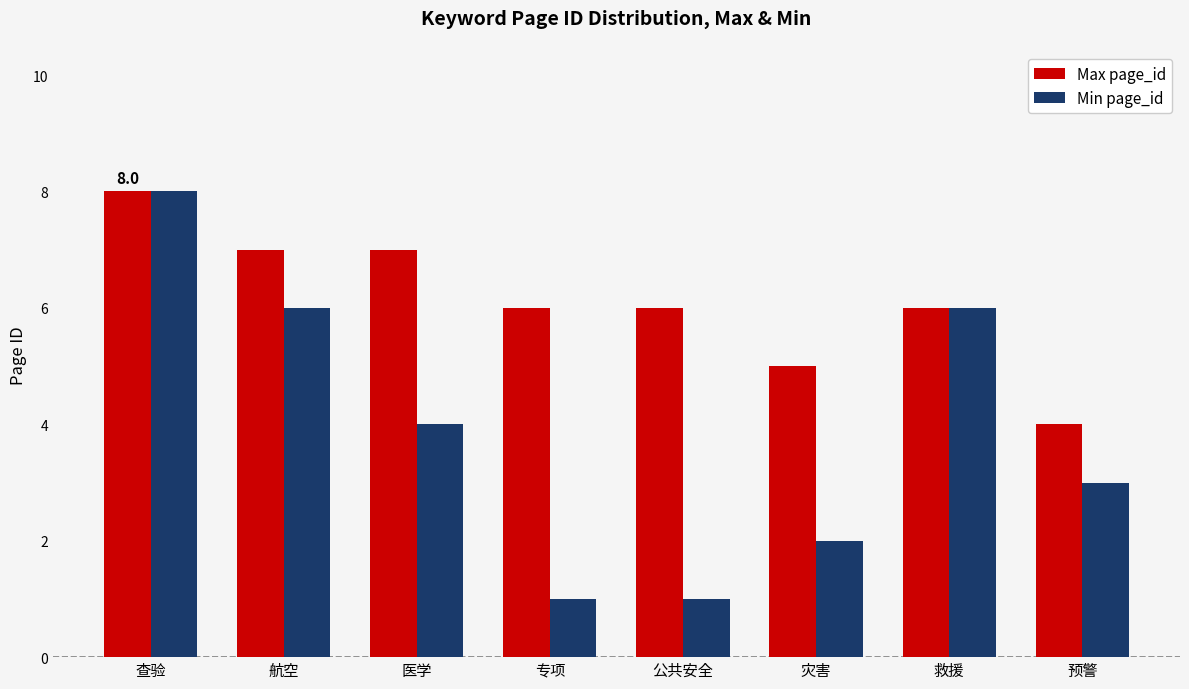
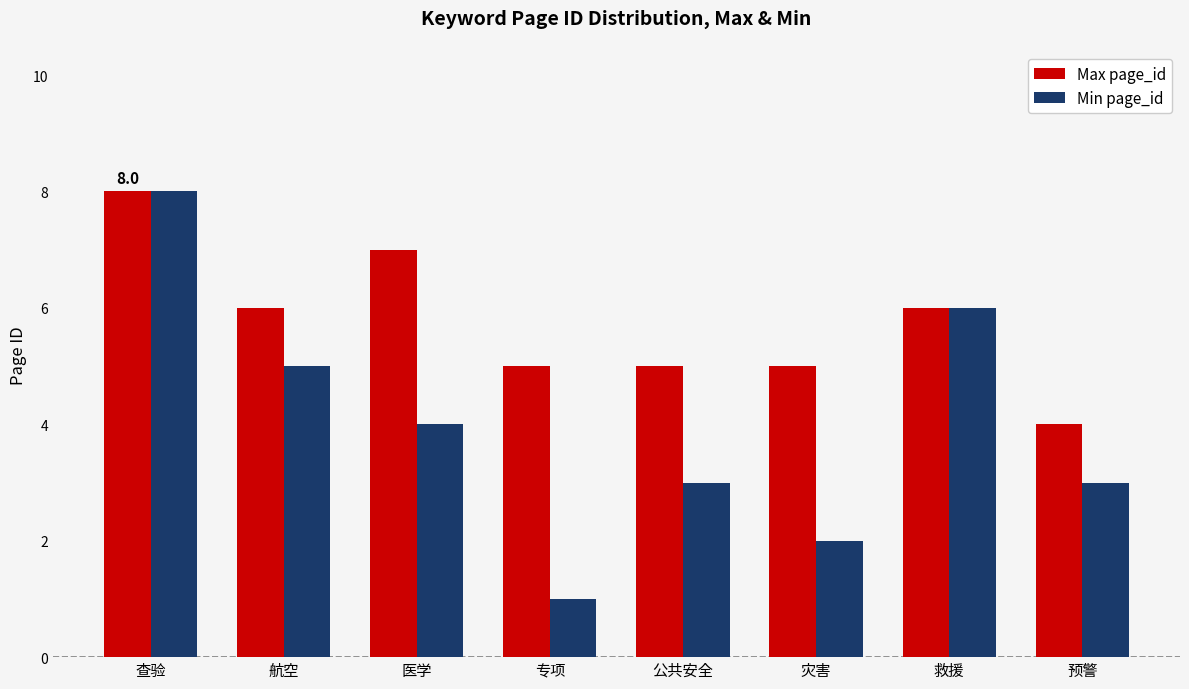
  {
    "Max page_id": {
-     "航空": 7,
+     "航空": 6,
      "医学": 7,
-     "专项": 6,
-     "公共安全": 6,
+     "专项": 5,
+     "公共安全": 5,
      "灾害": 5,
      "救援": 6,
      "预警": 4
    },
    "Min page_id": {
      "查验": 8,
-     "航空": 6,
+     "航空": 5,
      "医学": 4,
      "专项": 1,
-     "公共安全": 1,
+     "公共安全": 3,
      "灾害": 2,
      "救援": 6,
      "预警": 3
    }
  }
